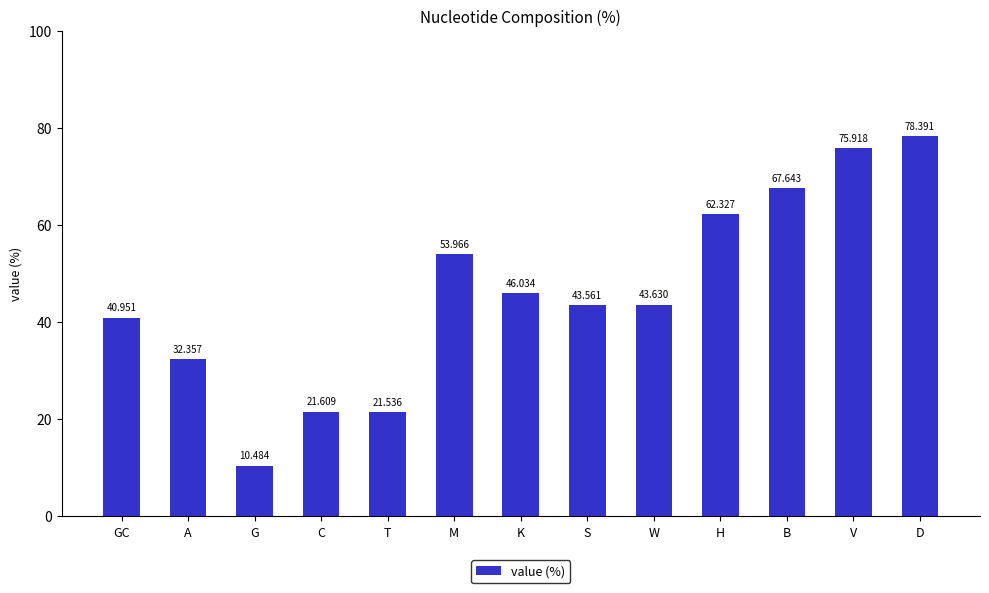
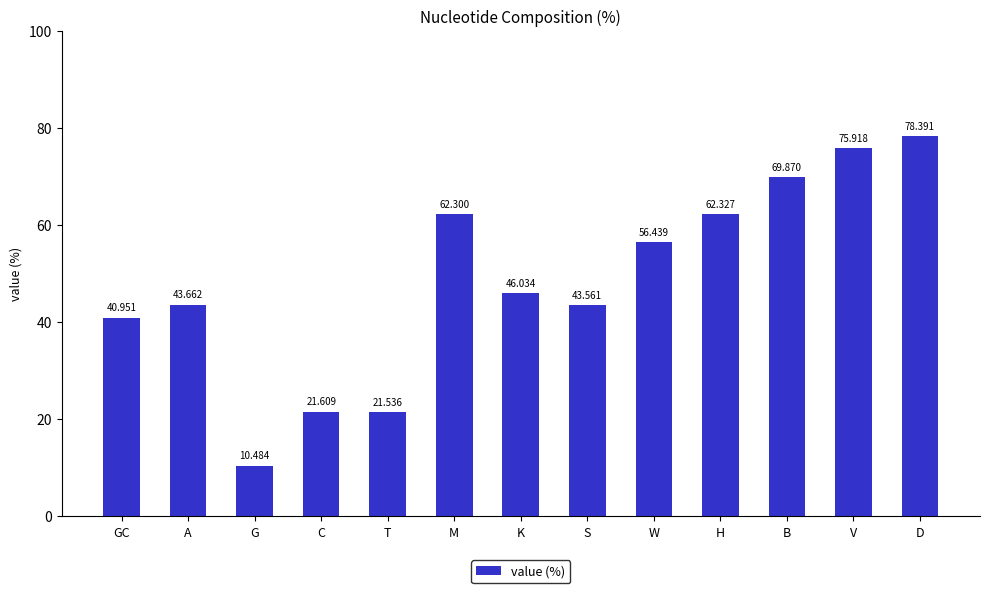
  {
    "GC": 40.951,
-   "A": 32.357,
+   "A": 43.662,
    "G": 10.484,
    "C": 21.609,
    "T": 21.536,
-   "M": 53.966,
+   "M": 62.300,
    "K": 46.034,
    "S": 43.561,
-   "W": 43.630,
+   "W": 56.439,
    "H": 62.327,
-   "B": 67.643,
+   "B": 69.870,
    "V": 75.918,
    "D": 78.391
  }
